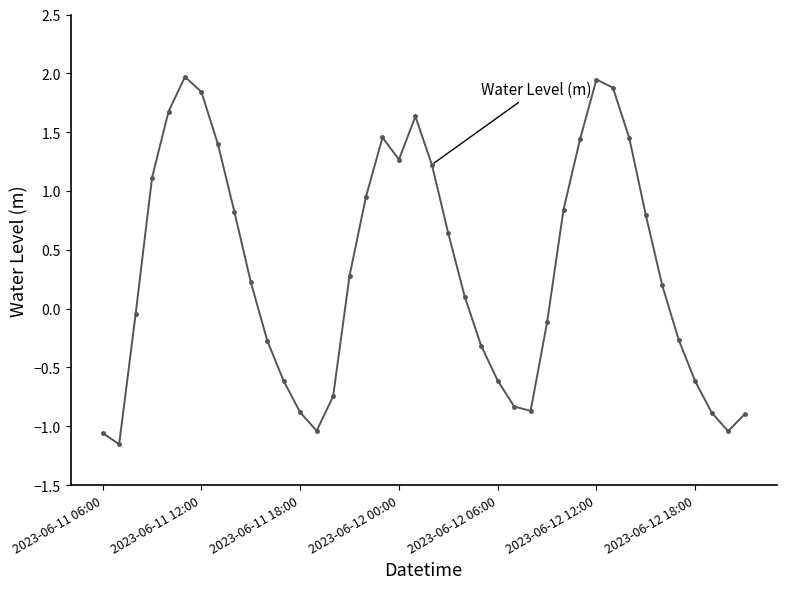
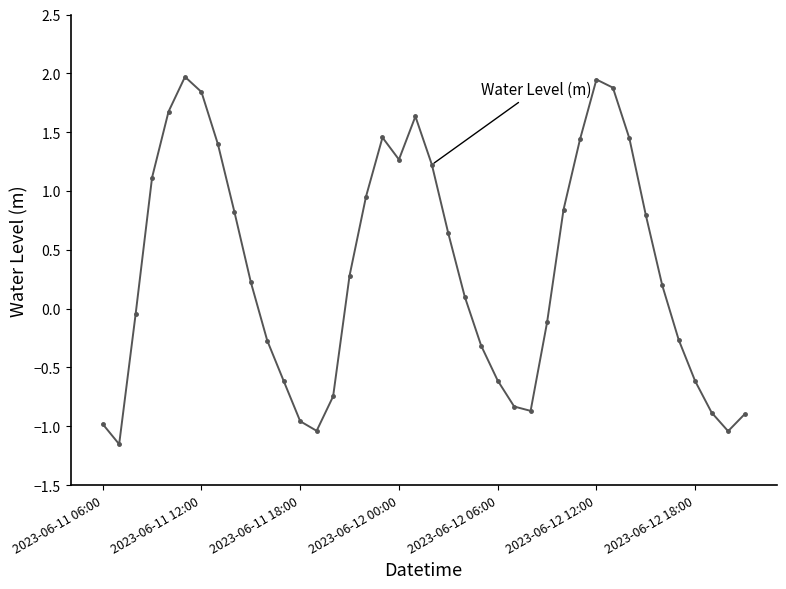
  {
-   "2023-06-11 06:00": -1.06,
+   "2023-06-11 06:00": -0.98,
    "2023-06-11 12:00": 1.84,
-   "2023-06-11 18:00": -0.88,
+   "2023-06-11 18:00": -0.96,
    "2023-06-12 00:00": 1.27,
    "2023-06-12 06:00": -0.61,
    "2023-06-12 12:00": 1.95,
    "2023-06-12 18:00": -0.62
  }
